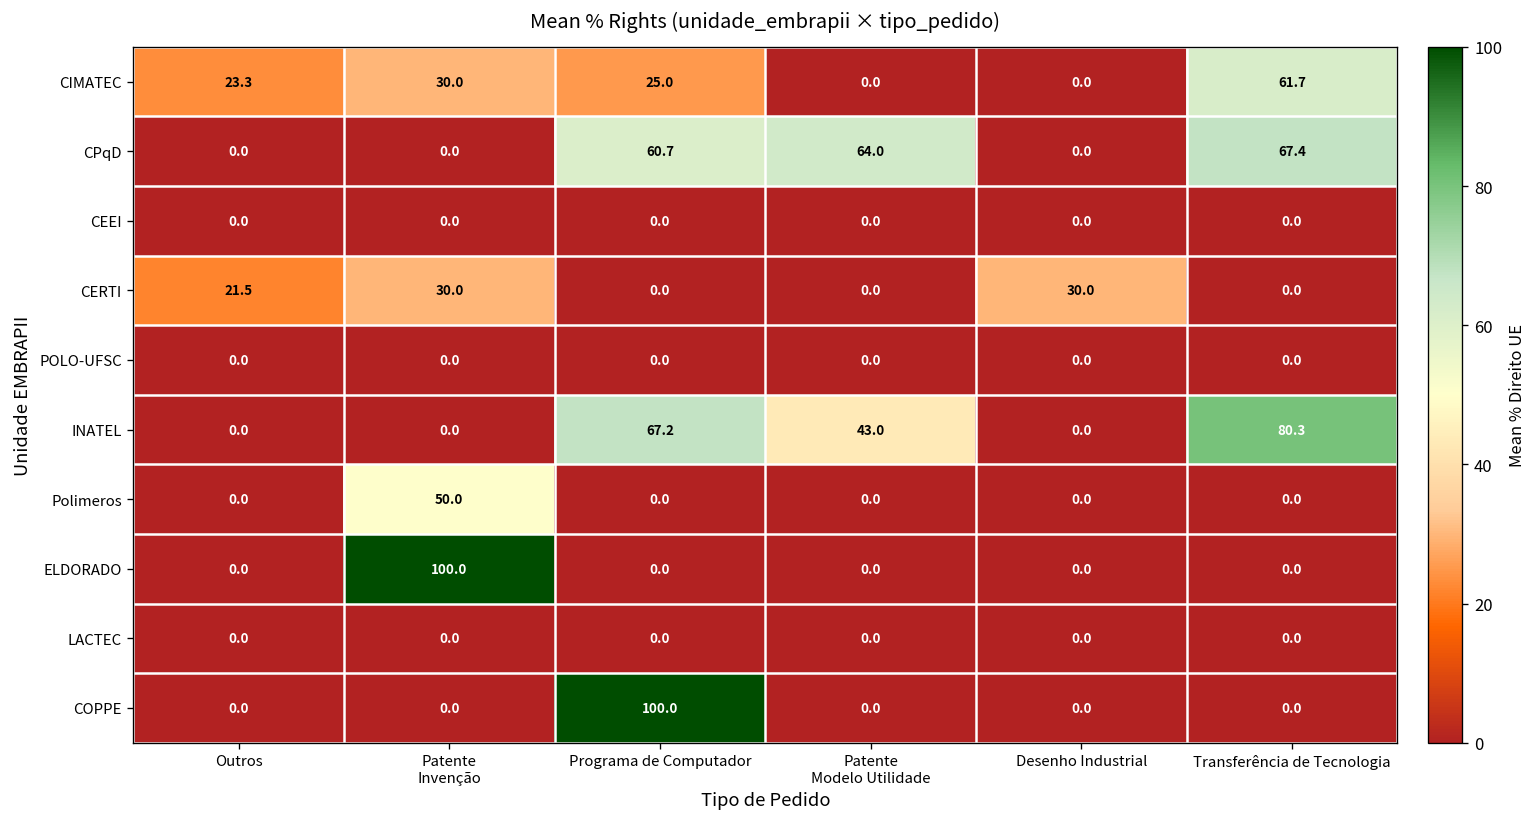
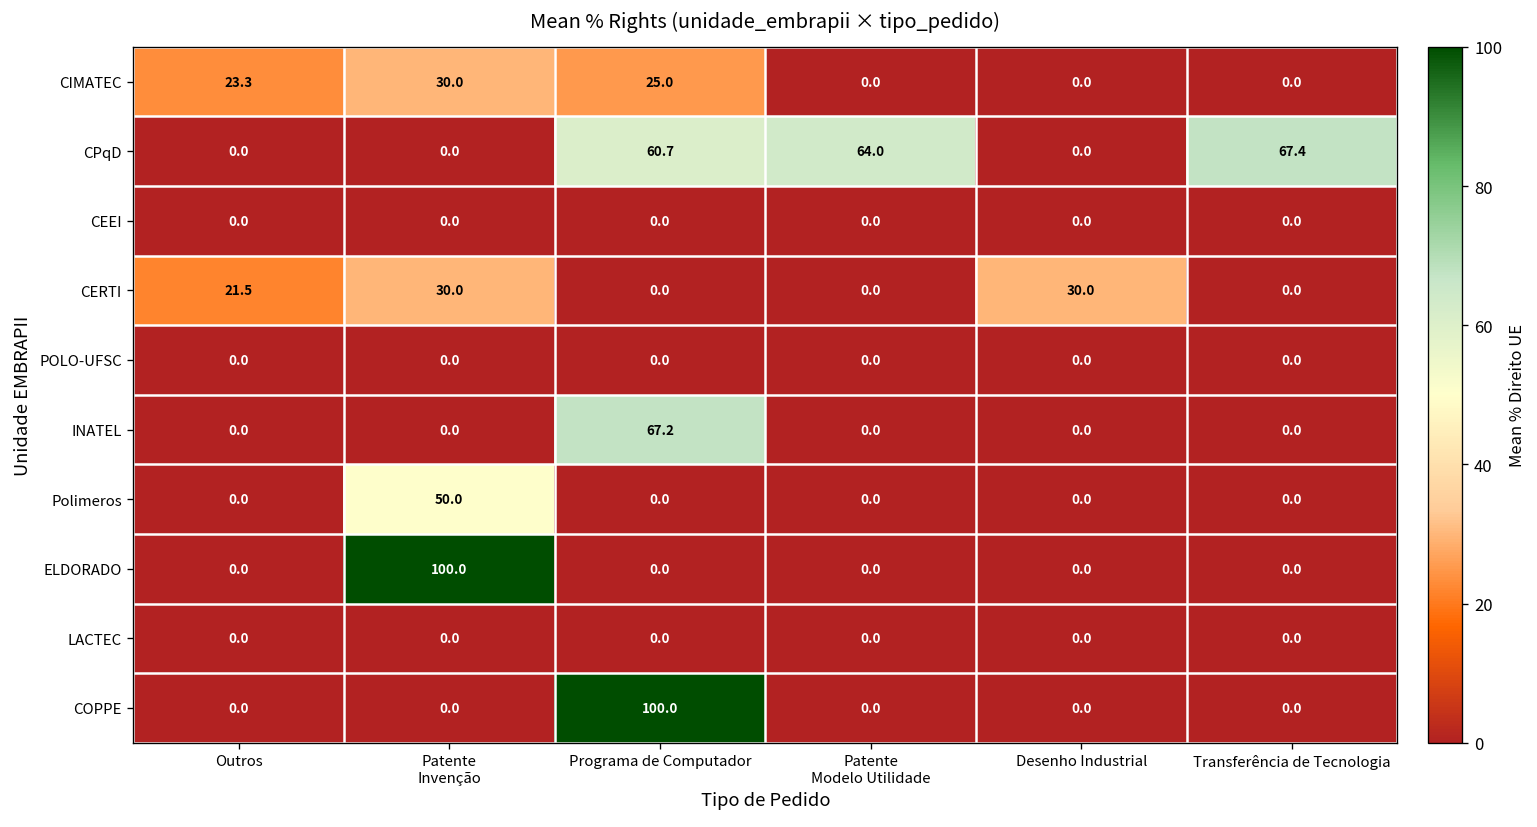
  {
    "CIMATEC": {
      "Outros": 23.3,
      "Patente Invenção": 30.0,
      "Programa de Computador": 25.0,
      "Patente Modelo Utilidade": 0.0,
      "Desenho Industrial": 0.0,
-     "Transferência de Tecnologia": 61.7
+     "Transferência de Tecnologia": 0.0
    },
    "CPqD": {
      "Outros": 0.0,
      "Patente Invenção": 0.0,
      "Programa de Computador": 60.7,
      "Patente Modelo Utilidade": 64.0,
      "Desenho Industrial": 0.0,
      "Transferência de Tecnologia": 67.4
    },
    "CEEI": {
      "Outros": 0.0,
      "Patente Invenção": 0.0,
      "Programa de Computador": 0.0,
      "Patente Modelo Utilidade": 0.0,
      "Desenho Industrial": 0.0,
      "Transferência de Tecnologia": 0.0
    },
    "CERTI": {
      "Outros": 21.5,
      "Patente Invenção": 30.0,
      "Programa de Computador": 0.0,
      "Patente Modelo Utilidade": 0.0,
      "Desenho Industrial": 30.0,
      "Transferência de Tecnologia": 0.0
    },
    "POLO-UFSC": {
      "Outros": 0.0,
      "Patente Invenção": 0.0,
      "Programa de Computador": 0.0,
      "Patente Modelo Utilidade": 0.0,
      "Desenho Industrial": 0.0,
      "Transferência de Tecnologia": 0.0
    },
    "INATEL": {
      "Outros": 0.0,
      "Patente Invenção": 0.0,
      "Programa de Computador": 67.2,
-     "Patente Modelo Utilidade": 43.0,
+     "Patente Modelo Utilidade": 0.0,
      "Desenho Industrial": 0.0,
-     "Transferência de Tecnologia": 80.3
+     "Transferência de Tecnologia": 0.0
    },
    "Polimeros": {
      "Outros": 0.0,
      "Patente Invenção": 50.0,
      "Programa de Computador": 0.0,
      "Patente Modelo Utilidade": 0.0,
      "Desenho Industrial": 0.0,
      "Transferência de Tecnologia": 0.0
    },
    "ELDORADO": {
      "Outros": 0.0,
      "Patente Invenção": 100.0,
      "Programa de Computador": 0.0,
      "Patente Modelo Utilidade": 0.0,
      "Desenho Industrial": 0.0,
      "Transferência de Tecnologia": 0.0
    },
    "LACTEC": {
      "Outros": 0.0,
      "Patente Invenção": 0.0,
      "Programa de Computador": 0.0,
      "Patente Modelo Utilidade": 0.0,
      "Desenho Industrial": 0.0,
      "Transferência de Tecnologia": 0.0
    },
    "COPPE": {
      "Outros": 0.0,
      "Patente Invenção": 0.0,
      "Programa de Computador": 100.0,
      "Patente Modelo Utilidade": 0.0,
      "Desenho Industrial": 0.0,
      "Transferência de Tecnologia": 0.0
    }
  }
